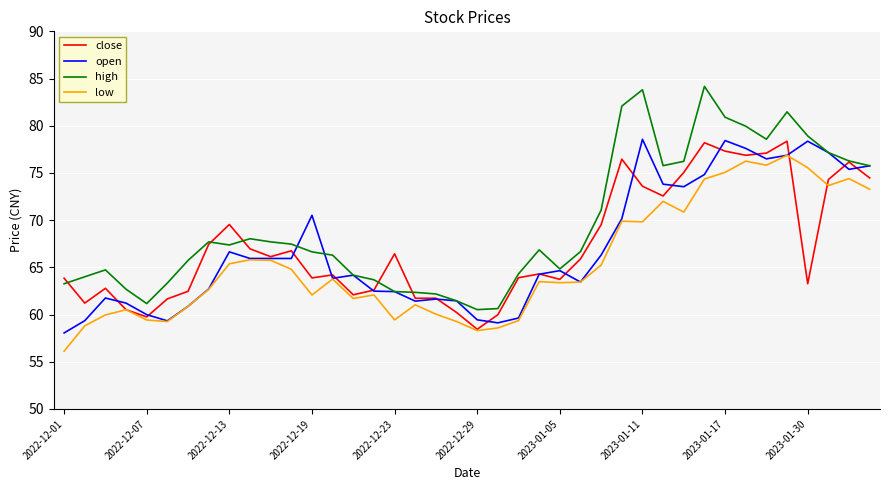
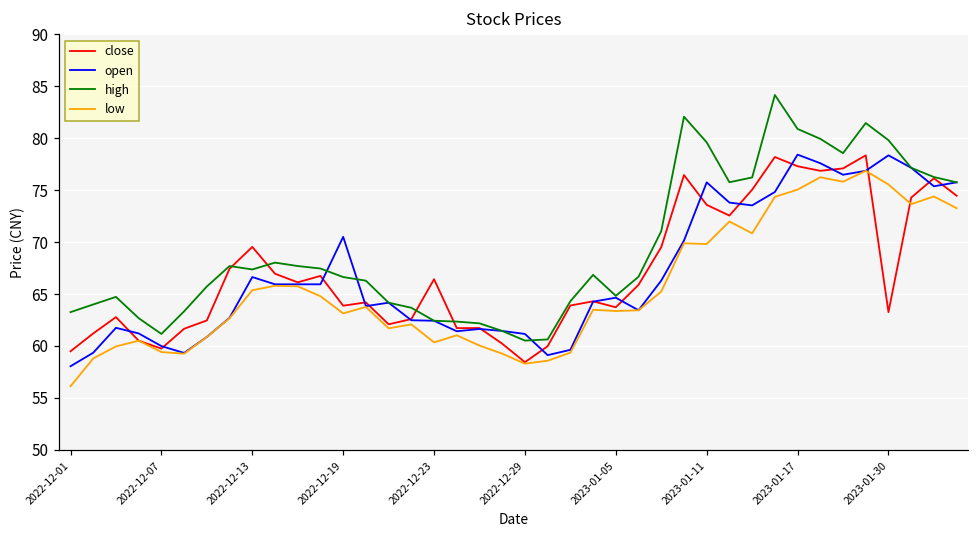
  {
    "close": {
-     "2022-12-01": 64,
+     "2022-12-01": 59,
      "2022-12-13": 70,
      "2022-12-19": 64,
      "2022-12-23": 66,
      "2023-01-05": 64,
      "2023-01-11": 74,
      "2023-01-17": 77,
      "2023-01-30": 63
    },
    "open": {
      "2022-12-01": 58,
      "2022-12-13": 67,
      "2022-12-19": 71,
-     "2022-12-29": 59,
-     "2023-01-11": 79,
+     "2022-12-29": 61,
+     "2023-01-11": 76,
      "2023-01-17": 78,
      "2023-01-30": 78
    },
    "high": {
      "2022-12-01": 63,
      "2022-12-07": 61,
      "2022-12-13": 67,
      "2022-12-19": 67,
      "2022-12-29": 61,
-     "2023-01-11": 84,
+     "2023-01-11": 80,
      "2023-01-17": 81,
-     "2023-01-30": 79
+     "2023-01-30": 80
    },
    "low": {
      "2022-12-01": 56,
      "2022-12-07": 59,
      "2022-12-13": 65,
-     "2022-12-19": 62,
-     "2022-12-23": 59,
+     "2022-12-19": 63,
+     "2022-12-23": 60,
      "2023-01-05": 63,
      "2023-01-11": 70,
      "2023-01-17": 75,
      "2023-01-30": 76
    }
  }
